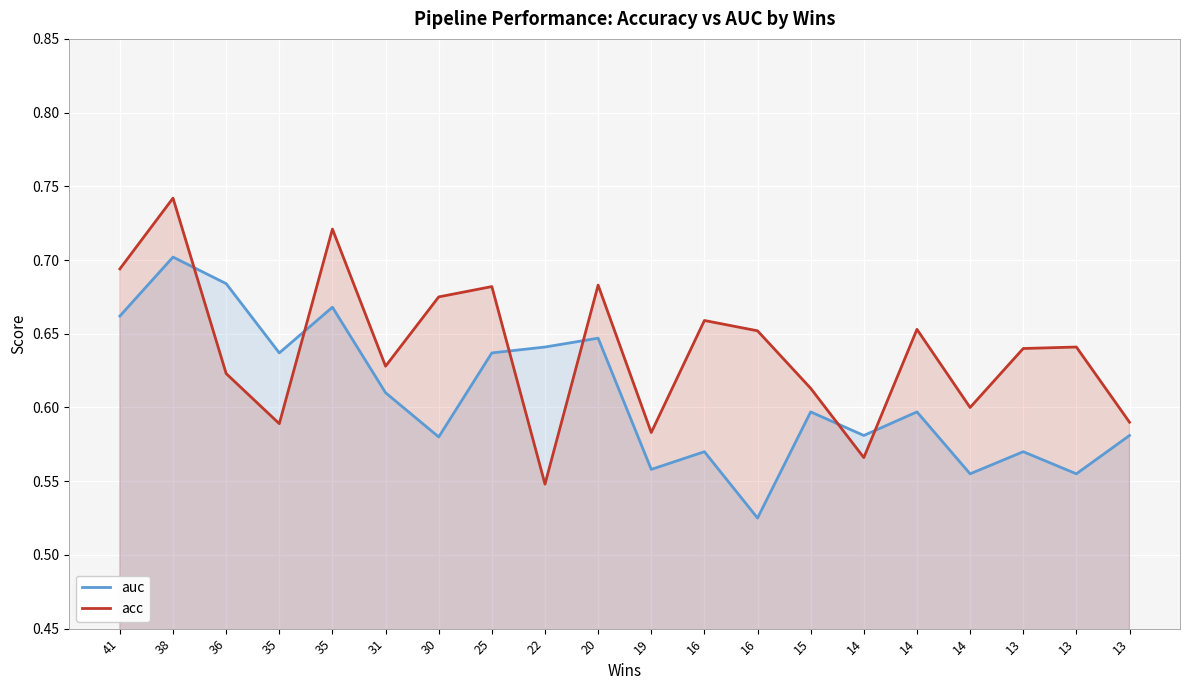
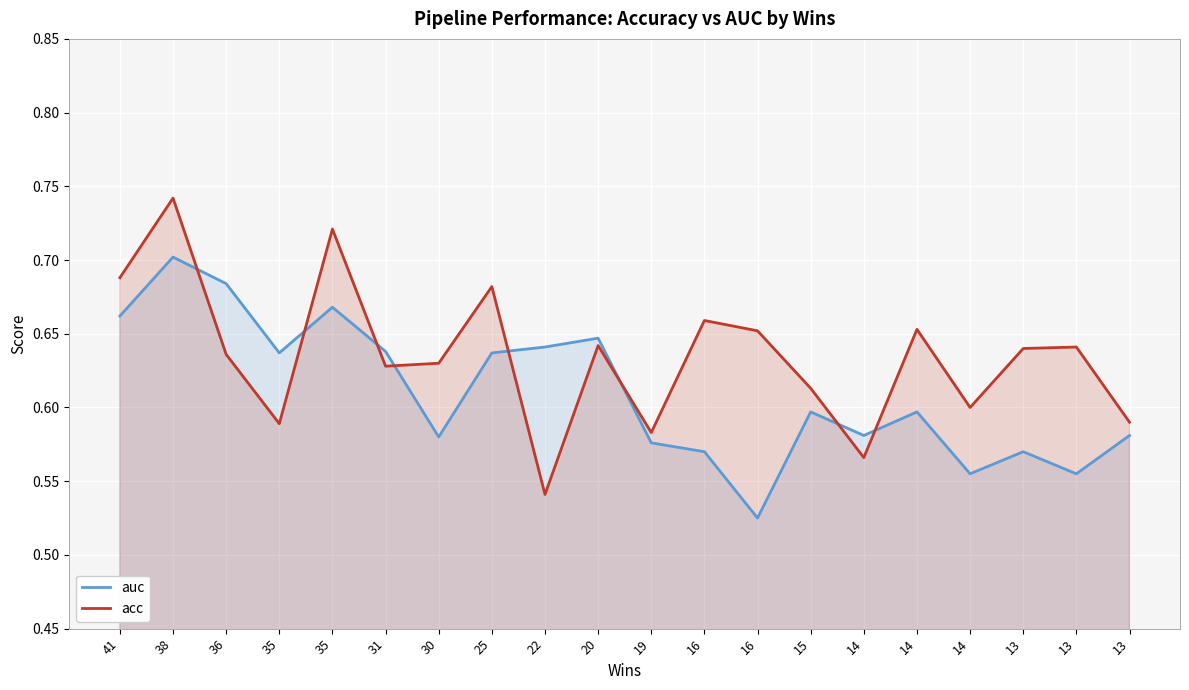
  {
    "auc": {
      "41": 0.662,
      "38": 0.702,
      "36": 0.684,
-     "31": 0.610,
+     "31": 0.638,
      "30": 0.580,
      "25": 0.637,
      "22": 0.641,
      "20": 0.647,
-     "19": 0.558,
+     "19": 0.576,
      "15": 0.597
    },
    "acc": {
-     "41": 0.694,
+     "41": 0.688,
      "38": 0.742,
-     "36": 0.623,
+     "36": 0.636,
      "31": 0.628,
-     "30": 0.675,
+     "30": 0.630,
      "25": 0.682,
-     "22": 0.548,
-     "20": 0.683,
+     "22": 0.541,
+     "20": 0.642,
      "19": 0.583,
      "15": 0.613
    }
  }
